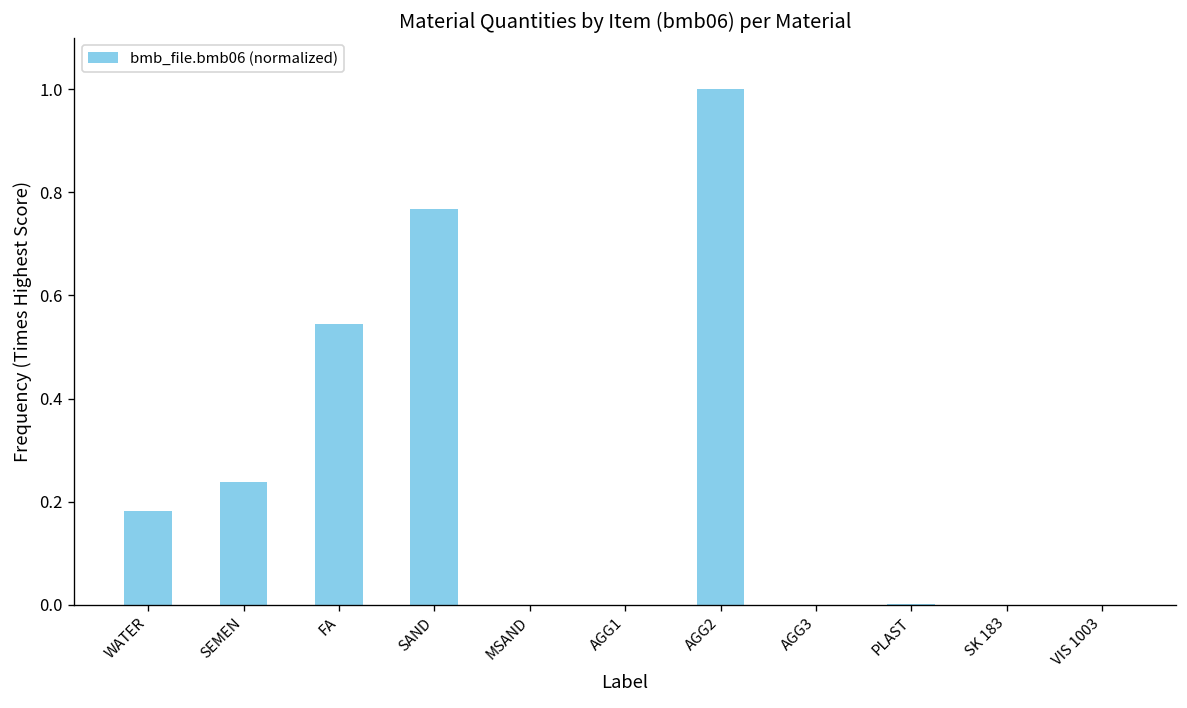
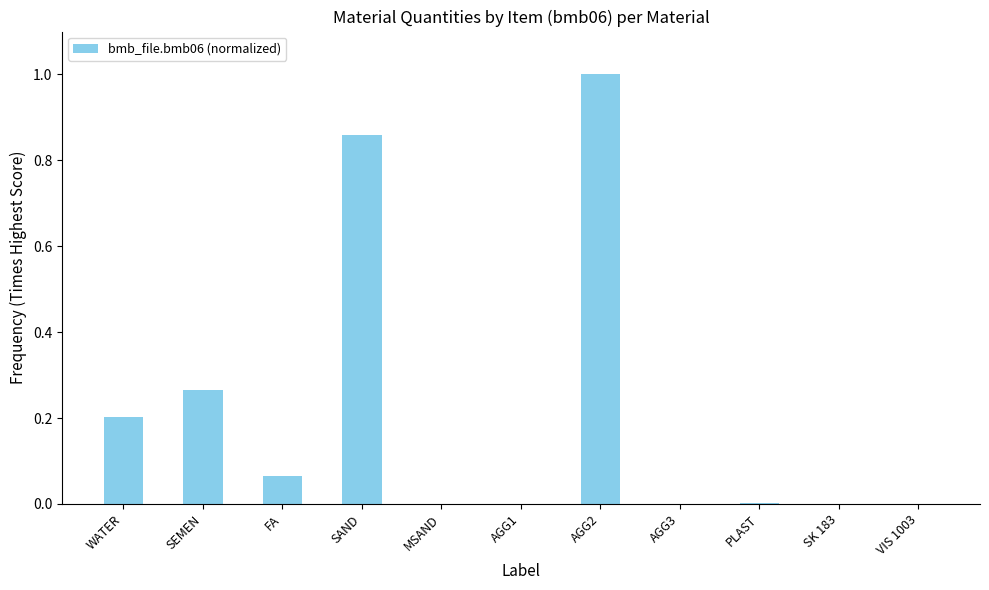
  {
-   "WATER": 0.18,
-   "SEMEN": 0.24,
-   "FA": 0.55,
-   "SAND": 0.77,
+   "WATER": 0.20,
+   "SEMEN": 0.26,
+   "FA": 0.07,
+   "SAND": 0.86,
    "MSAND": 0.00,
    "AGG1": 0.00,
    "AGG2": 1.00,
    "AGG3": 0.00,
    "SK 183": 0.00,
    "VIS 1003": 0.00
  }
